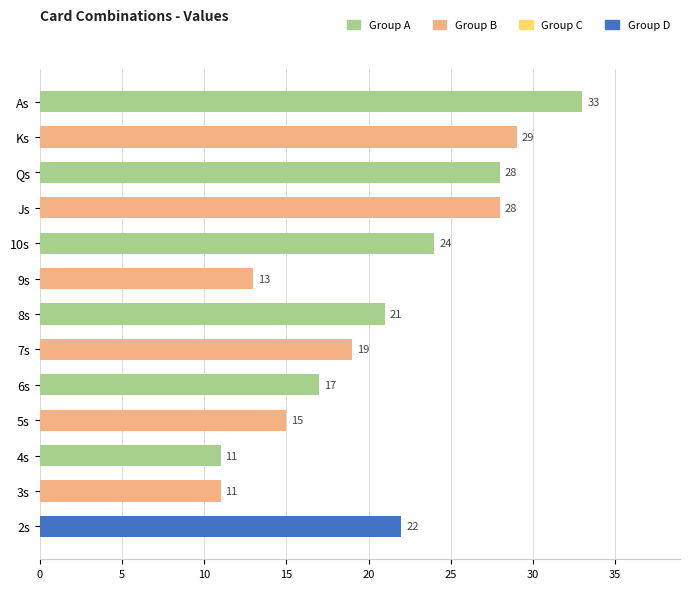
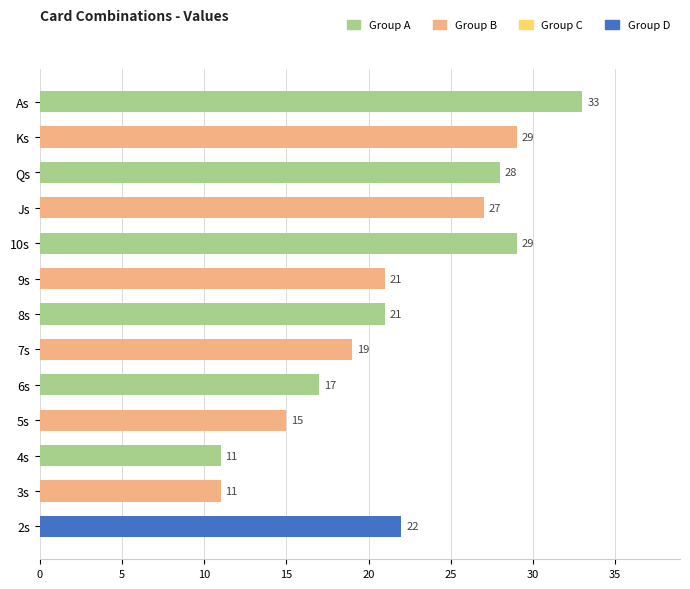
  {
    "As": 33,
    "Ks": 29,
    "Qs": 28,
-   "Js": 28,
-   "10s": 24,
-   "9s": 13,
+   "Js": 27,
+   "10s": 29,
+   "9s": 21,
    "8s": 21,
    "7s": 19,
    "6s": 17,
    "5s": 15,
    "4s": 11,
    "3s": 11,
    "2s": 22
  }
